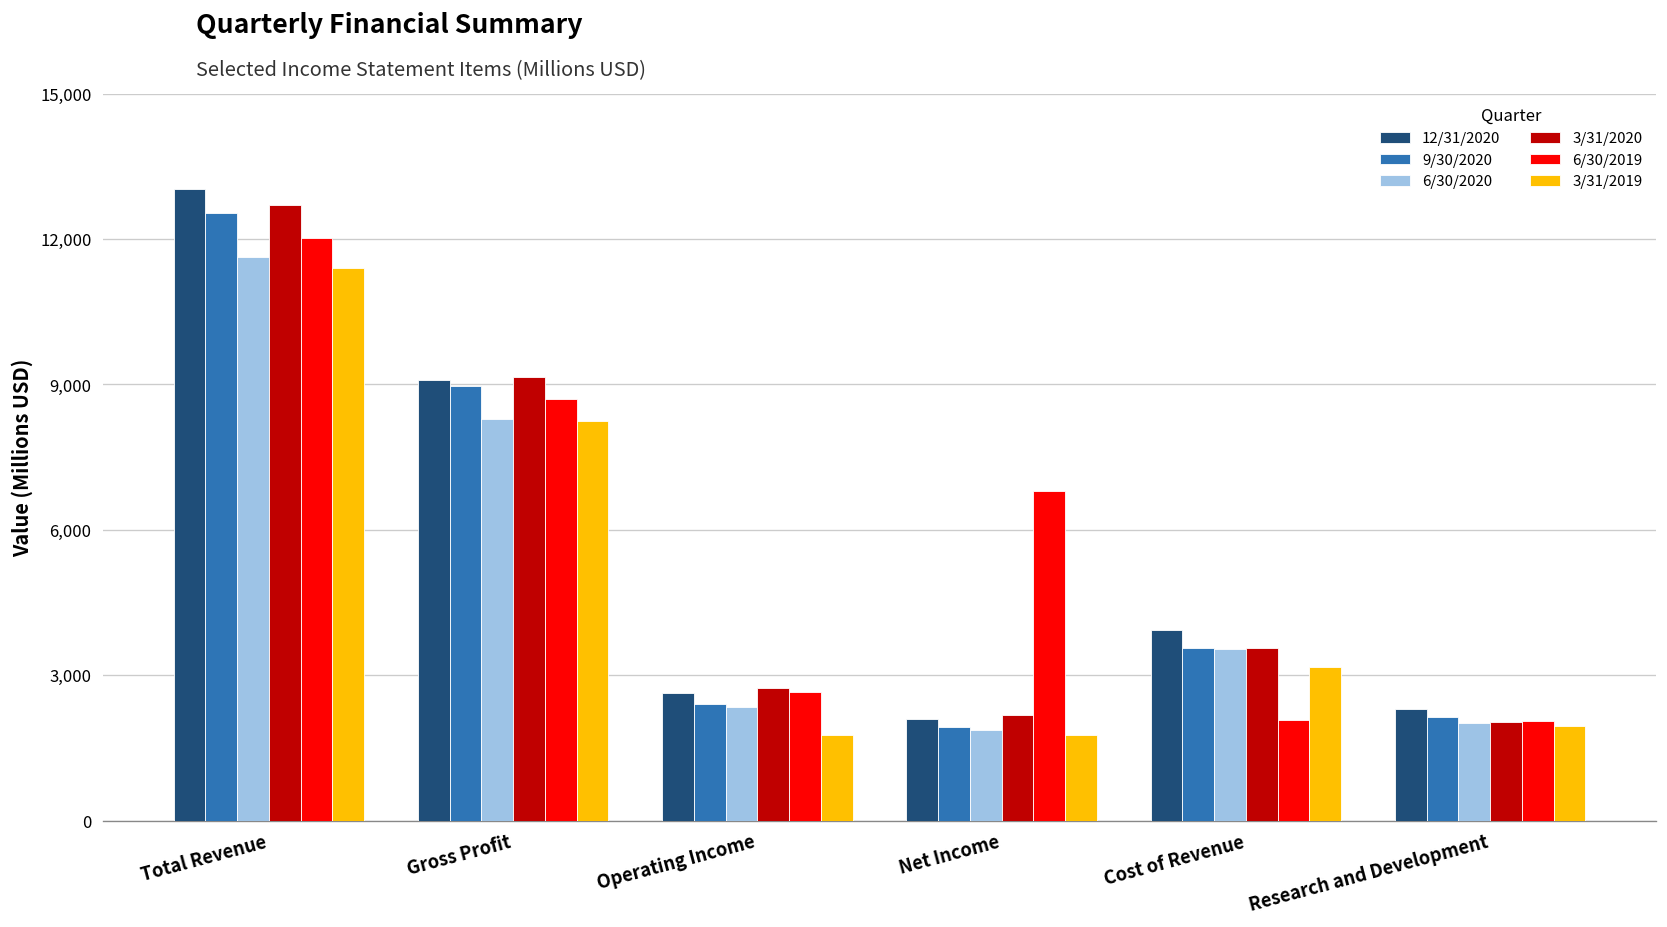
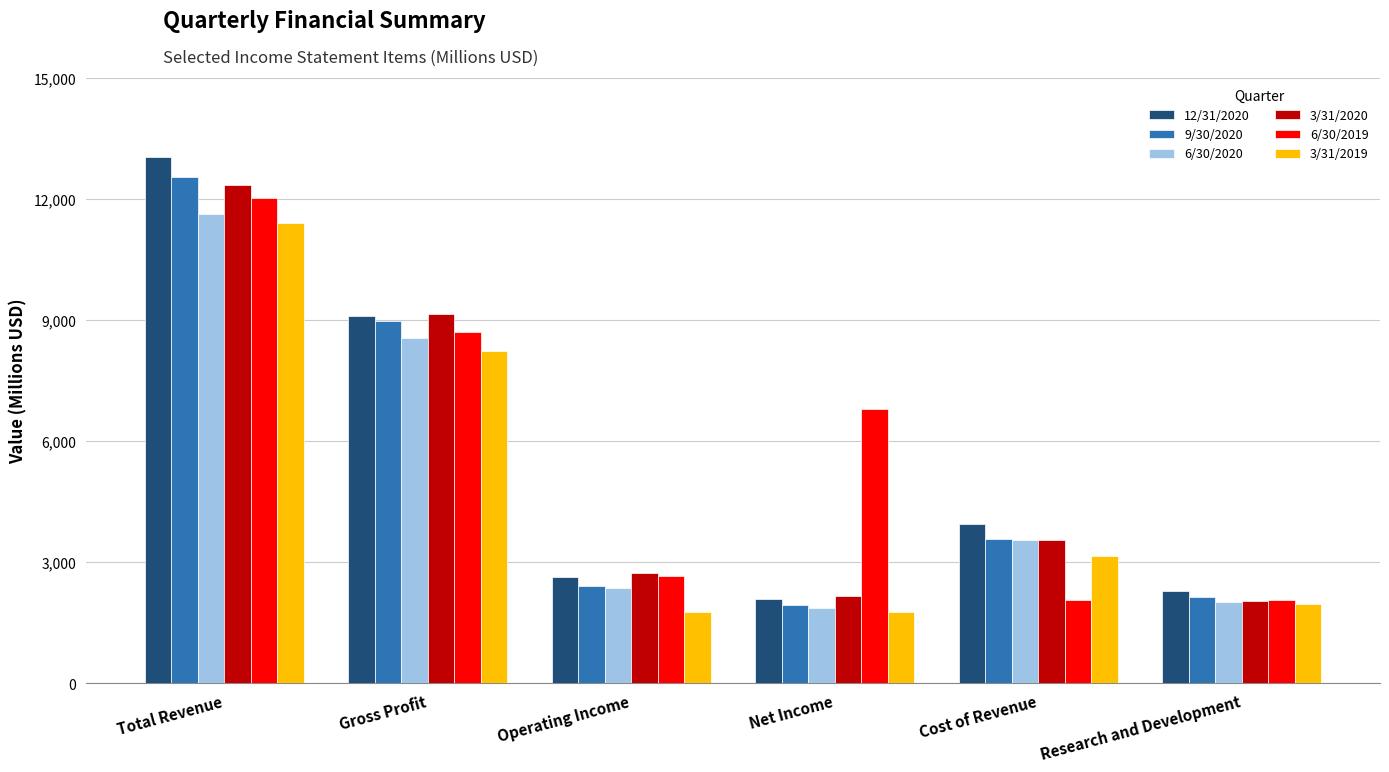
  {
    "12/31/2020": {
      "Total Revenue": "13,000",
      "Gross Profit": "9,100",
      "Operating Income": "2,600",
      "Net Income": "2,100",
      "Cost of Revenue": "3,900",
      "Research and Development": "2,300"
    },
    "9/30/2020": {
      "Total Revenue": "12,500",
      "Gross Profit": "9,000",
      "Operating Income": "2,400",
      "Net Income": "1,900",
      "Cost of Revenue": "3,600",
      "Research and Development": "2,100"
    },
    "6/30/2020": {
      "Total Revenue": "11,600",
-     "Gross Profit": "8,300",
+     "Gross Profit": "8,600",
      "Operating Income": "2,400",
      "Net Income": "1,900",
      "Cost of Revenue": "3,500",
      "Research and Development": "2,000"
    },
    "3/31/2020": {
-     "Total Revenue": "12,700",
+     "Total Revenue": "12,300",
      "Gross Profit": "9,200",
      "Operating Income": "2,700",
      "Net Income": "2,200",
      "Cost of Revenue": "3,600",
      "Research and Development": "2,000"
    },
    "6/30/2019": {
      "Total Revenue": "12,000",
      "Gross Profit": "8,700",
      "Operating Income": "2,700",
      "Net Income": "6,800",
      "Cost of Revenue": "2,100",
      "Research and Development": "2,100"
    },
    "3/31/2019": {
      "Total Revenue": "11,400",
      "Gross Profit": "8,200",
      "Operating Income": "1,800",
      "Net Income": "1,800",
      "Cost of Revenue": "3,200",
      "Research and Development": "2,000"
    }
  }
